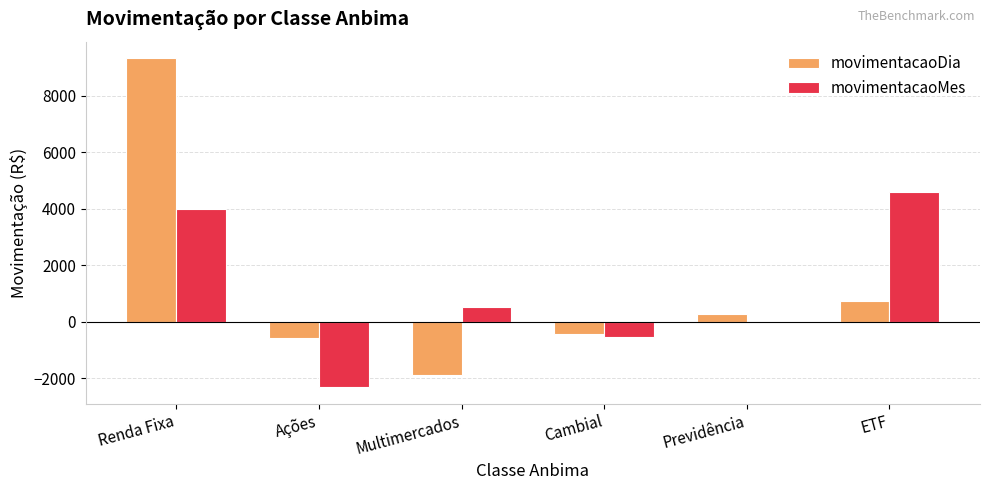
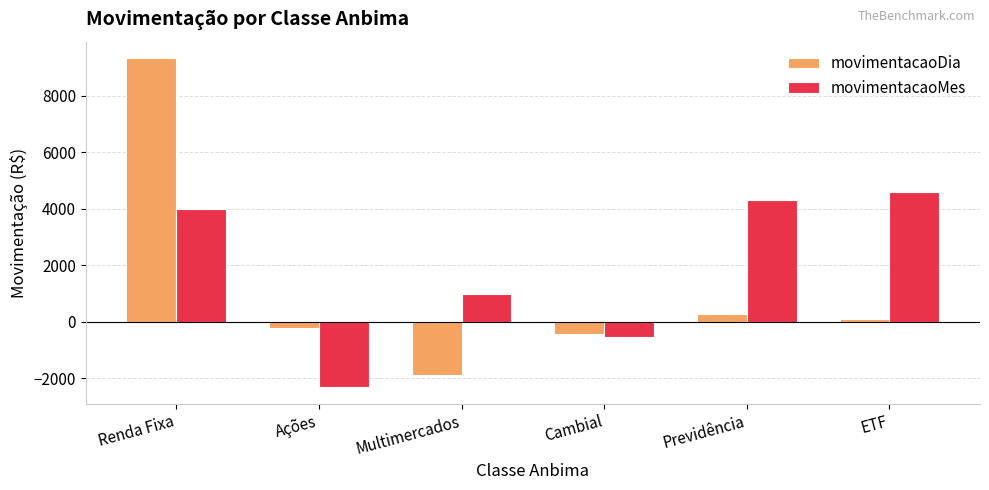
  {
    "movimentacaoDia": {
      "Renda Fixa": 9300,
-     "Ações": -600,
+     "Ações": -200,
      "Multimercados": -1900,
      "Cambial": -400,
      "Previdência": 300,
-     "ETF": 800
+     "ETF": 100
    },
    "movimentacaoMes": {
      "Renda Fixa": 4000,
      "Ações": -2300,
-     "Multimercados": 500,
+     "Multimercados": 1000,
      "Cambial": -500,
-     "Previdência": 0,
+     "Previdência": 4300,
      "ETF": 4600
    }
  }
